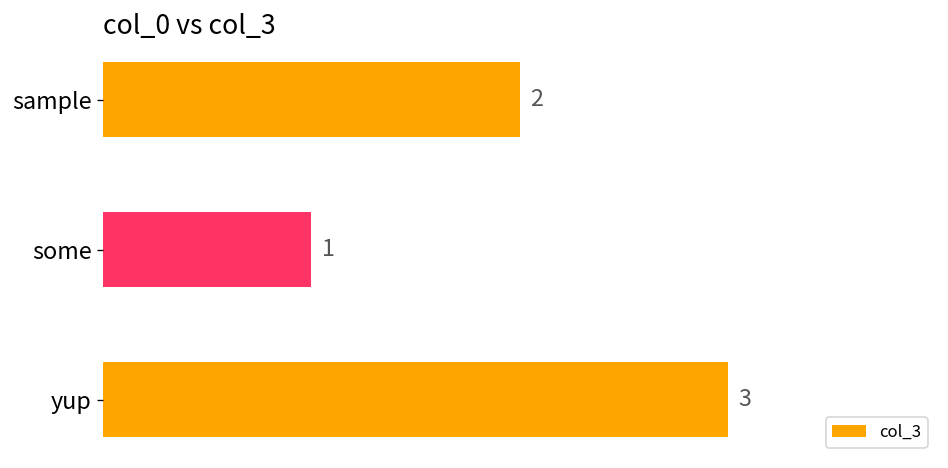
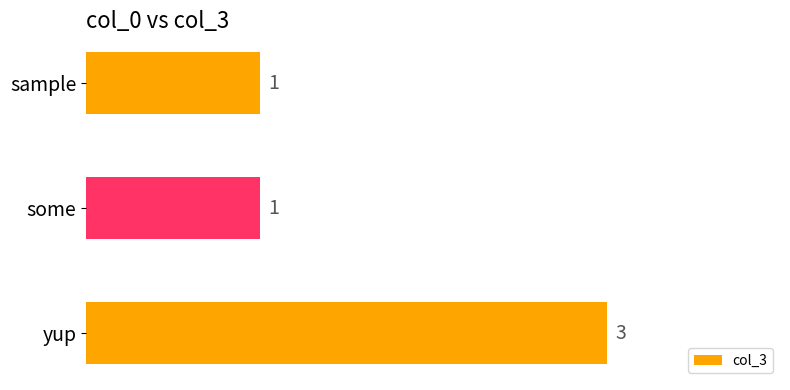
  {
-   "sample": 2,
+   "sample": 1,
    "some": 1,
    "yup": 3
  }
